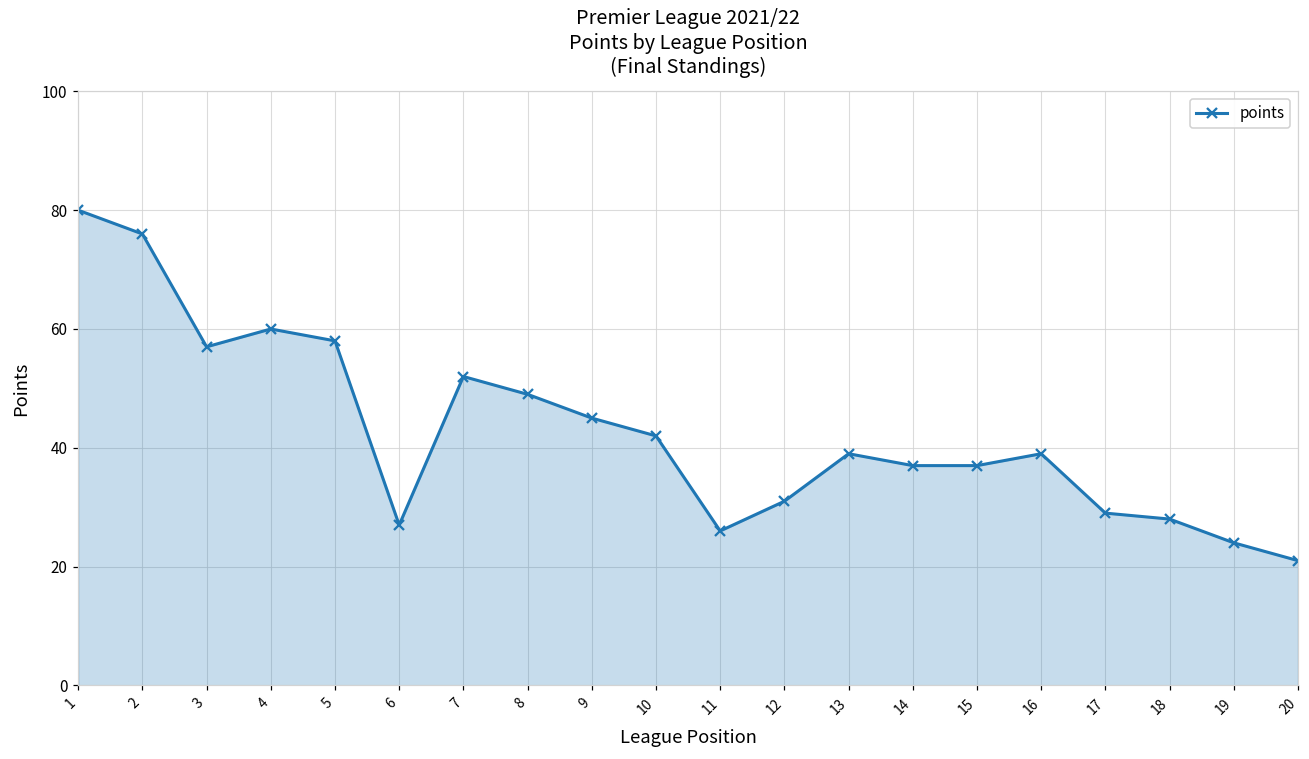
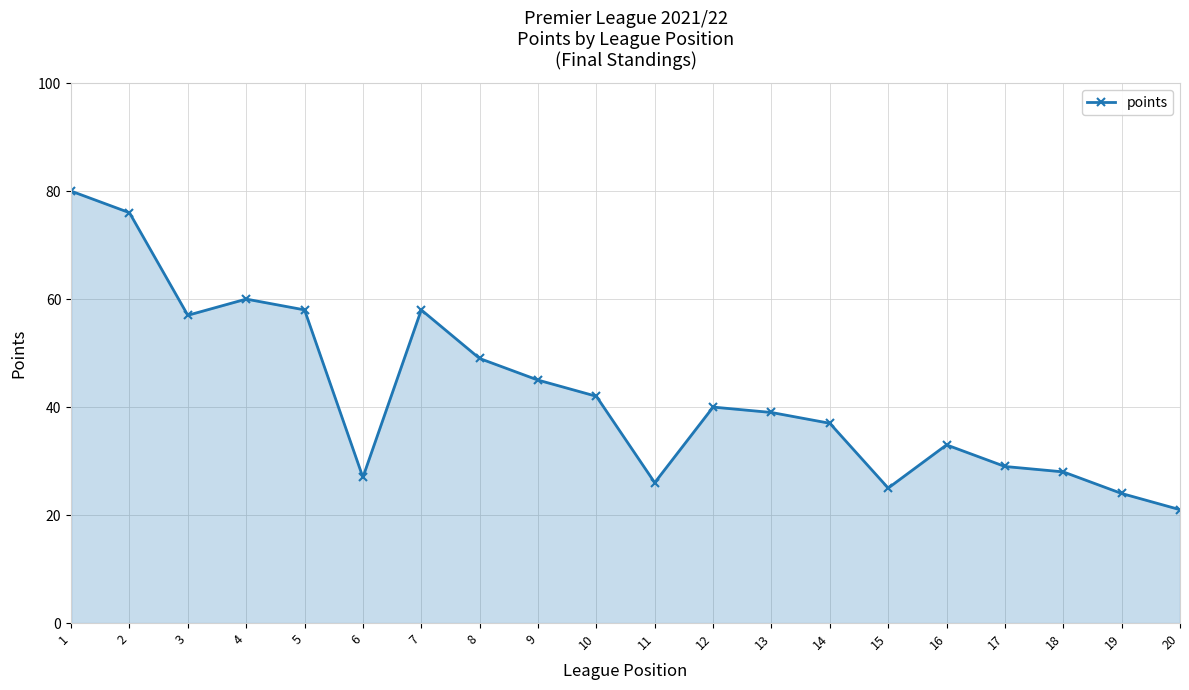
  {
    "1": 80,
    "2": 76,
    "3": 57,
    "4": 60,
    "5": 58,
    "6": 27,
-   "7": 52,
+   "7": 58,
    "8": 49,
    "9": 45,
    "10": 42,
    "11": 26,
-   "12": 31,
+   "12": 40,
    "13": 39,
    "14": 37,
-   "15": 37,
-   "16": 39,
+   "15": 25,
+   "16": 33,
    "17": 29,
    "18": 28,
    "19": 24,
    "20": 21
  }
